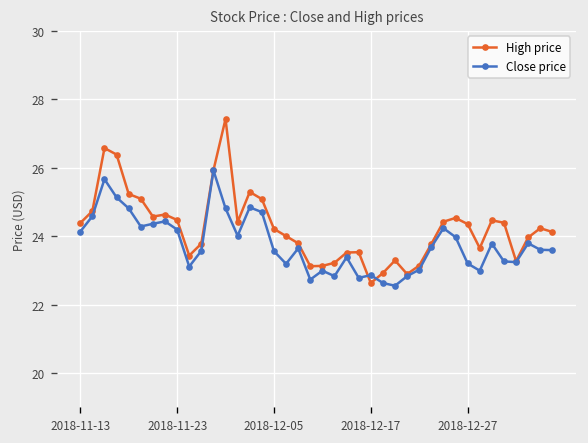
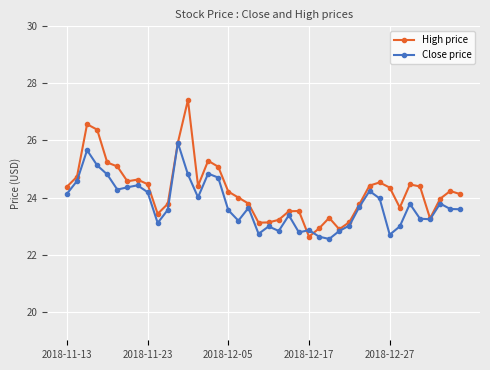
  {
    "High price": {
      "2018-11-13": 24.4,
      "2018-11-23": 24.5,
      "2018-12-05": 24.2,
      "2018-12-17": 22.6,
      "2018-12-27": 24.4
    },
    "Close price": {
      "2018-11-13": 24.1,
      "2018-11-23": 24.2,
      "2018-12-05": 23.6,
      "2018-12-17": 22.9,
-     "2018-12-27": 23.2
+     "2018-12-27": 22.7
    }
  }
